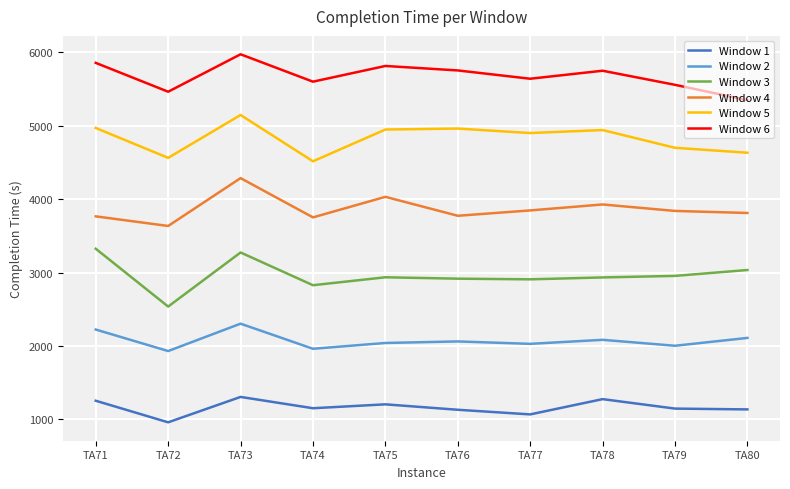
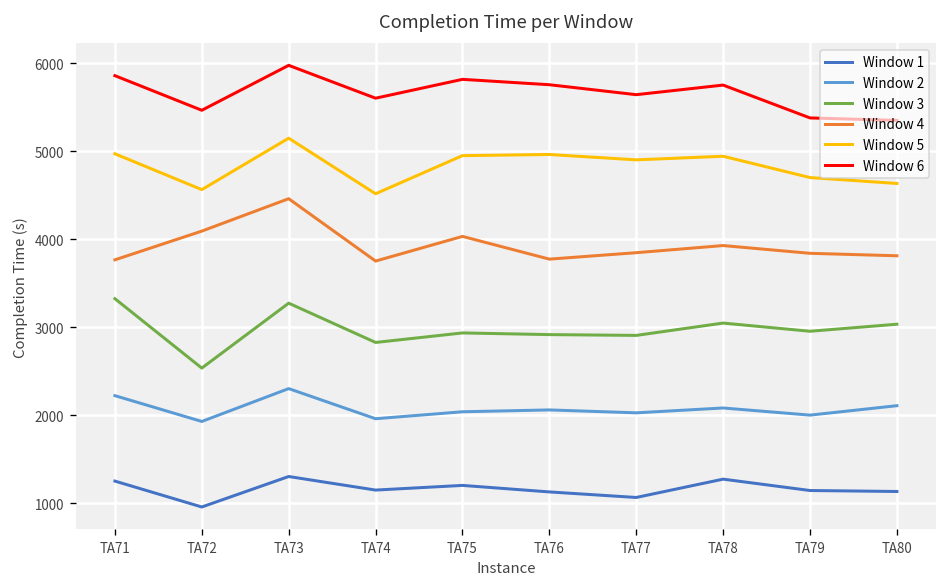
  {
    "Window 3": {
      "TA71": 3300,
      "TA72": 2500,
      "TA73": 3300,
      "TA74": 2800,
      "TA75": 2900,
      "TA76": 2900,
      "TA77": 2900,
-     "TA78": 2900,
+     "TA78": 3000,
      "TA79": 3000,
      "TA80": 3000
    },
    "Window 4": {
      "TA71": 3800,
-     "TA72": 3600,
-     "TA73": 4300,
+     "TA72": 4100,
+     "TA73": 4500,
      "TA74": 3800,
      "TA75": 4000,
      "TA76": 3800,
      "TA77": 3800,
      "TA78": 3900,
      "TA79": 3800,
      "TA80": 3800
    },
    "Window 5": {
      "TA71": 5000,
      "TA72": 4600,
      "TA73": 5100,
      "TA74": 4500,
      "TA75": 4900,
      "TA76": 5000,
      "TA77": 4900,
      "TA78": 4900,
      "TA79": 4700,
      "TA80": 4600
    },
    "Window 6": {
      "TA71": 5900,
      "TA72": 5500,
      "TA73": 6000,
      "TA74": 5600,
      "TA75": 5800,
      "TA76": 5800,
      "TA77": 5600,
      "TA78": 5800,
-     "TA79": 5600
+     "TA79": 5400
    }
  }
